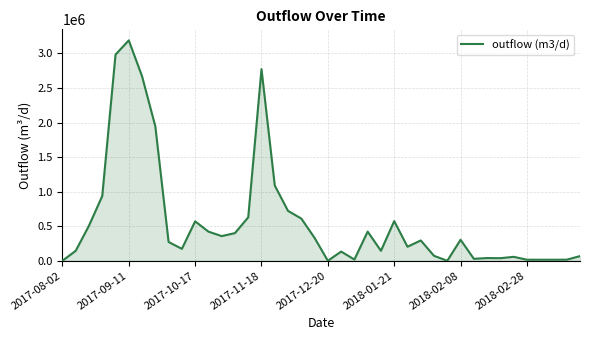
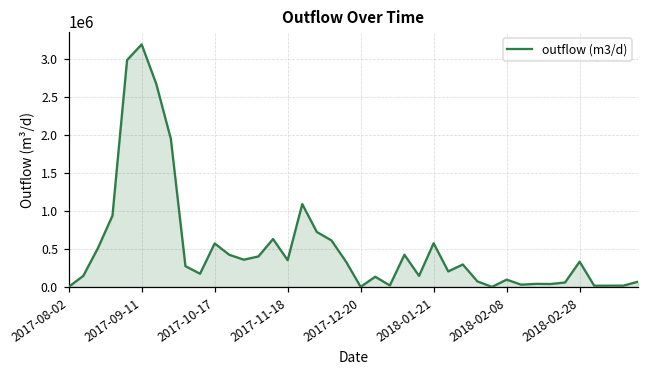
  {
    "2017-08-02": 0,
    "2017-09-11": 3200000,
    "2017-10-17": 600000,
-   "2017-11-18": 2800000,
+   "2017-11-18": 400000,
    "2017-12-20": 0,
    "2018-01-21": 600000,
-   "2018-02-08": 300000,
-   "2018-02-28": 0
+   "2018-02-08": 100000,
+   "2018-02-28": 300000
  }
